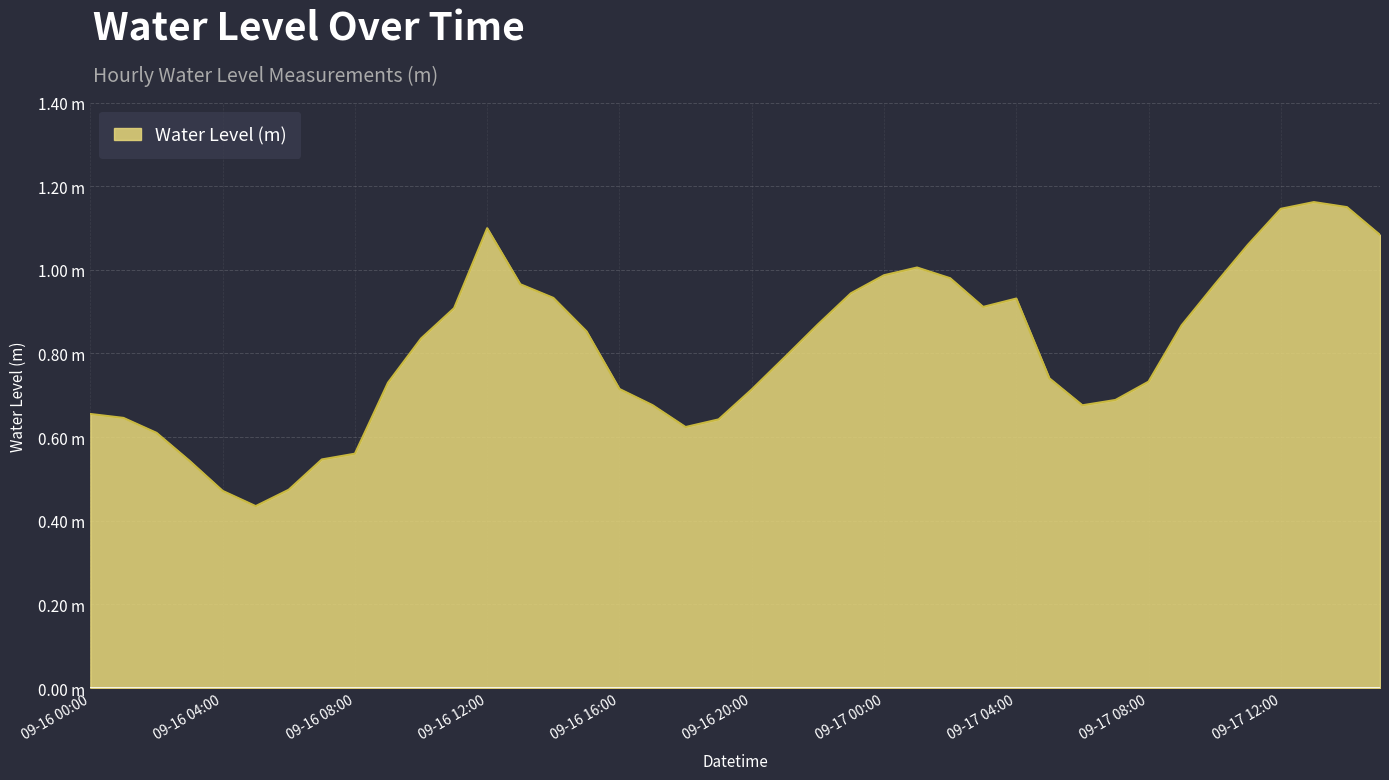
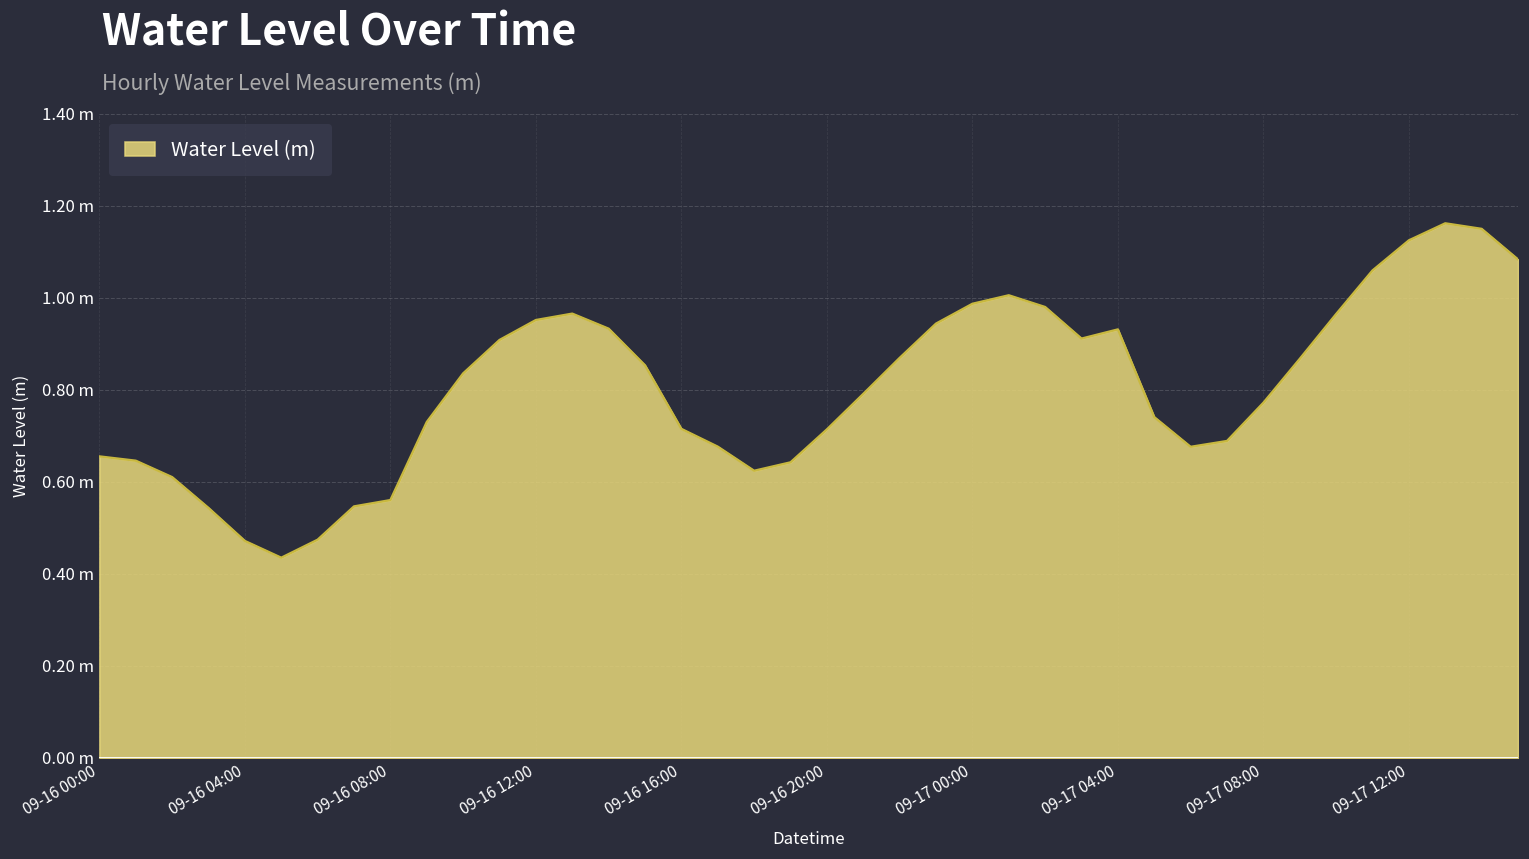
  {
    "09-16 00:00": "0.66 m",
    "09-16 04:00": "0.47 m",
    "09-16 08:00": "0.56 m",
-   "09-16 12:00": "1.10 m",
+   "09-16 12:00": "0.95 m",
    "09-16 16:00": "0.72 m",
    "09-16 20:00": "0.71 m",
    "09-17 00:00": "0.99 m",
    "09-17 04:00": "0.93 m",
-   "09-17 08:00": "0.73 m",
-   "09-17 12:00": "1.15 m"
+   "09-17 08:00": "0.77 m",
+   "09-17 12:00": "1.12 m"
  }
